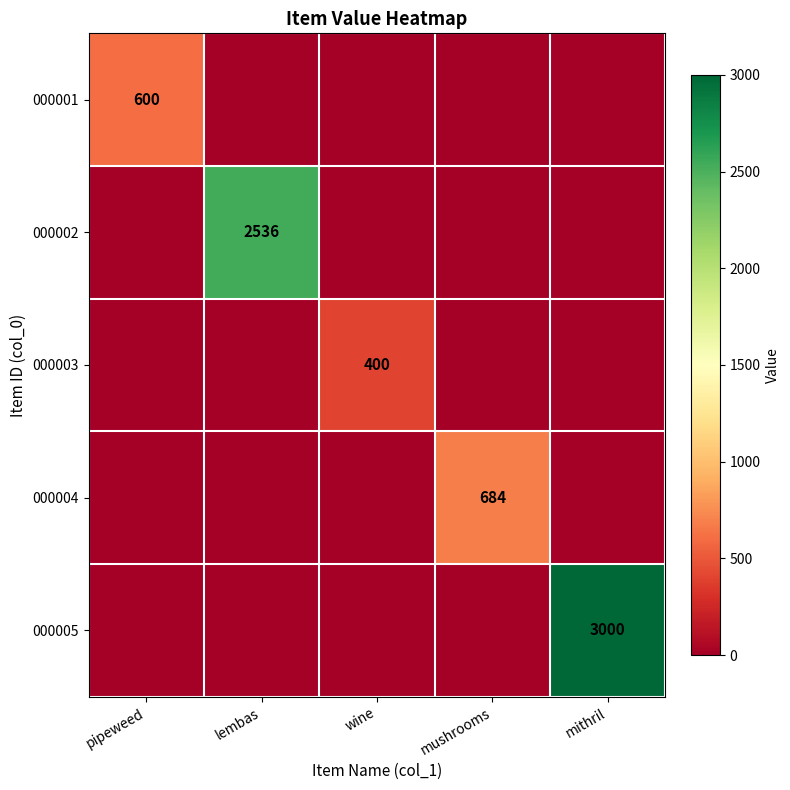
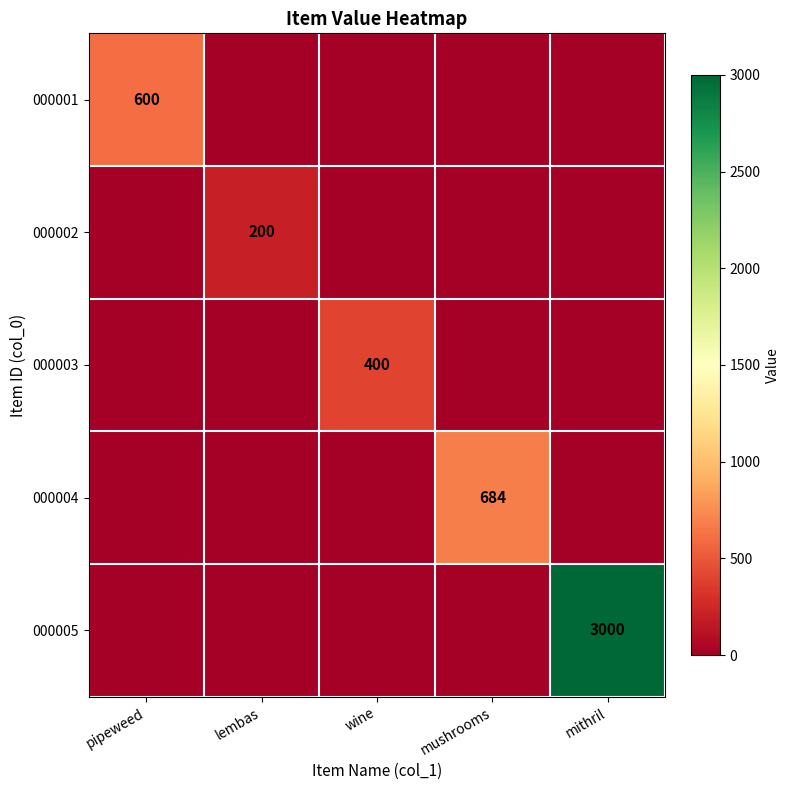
  {
    "000001": {
      "pipeweed": 600
    },
    "000002": {
-     "lembas": 2536
+     "lembas": 200
    },
    "000003": {
      "wine": 400
    },
    "000004": {
      "mushrooms": 684
    },
    "000005": {
      "mithril": 3000
    }
  }
